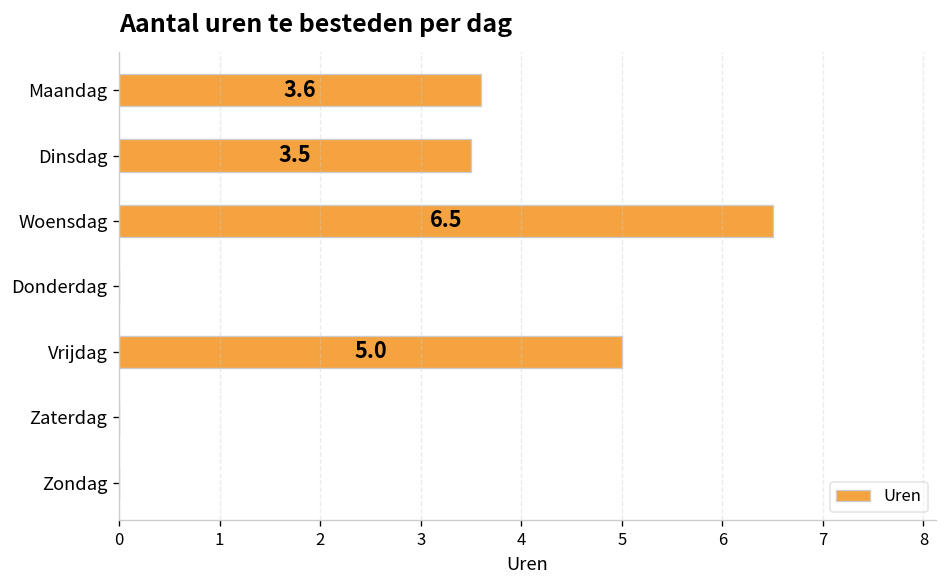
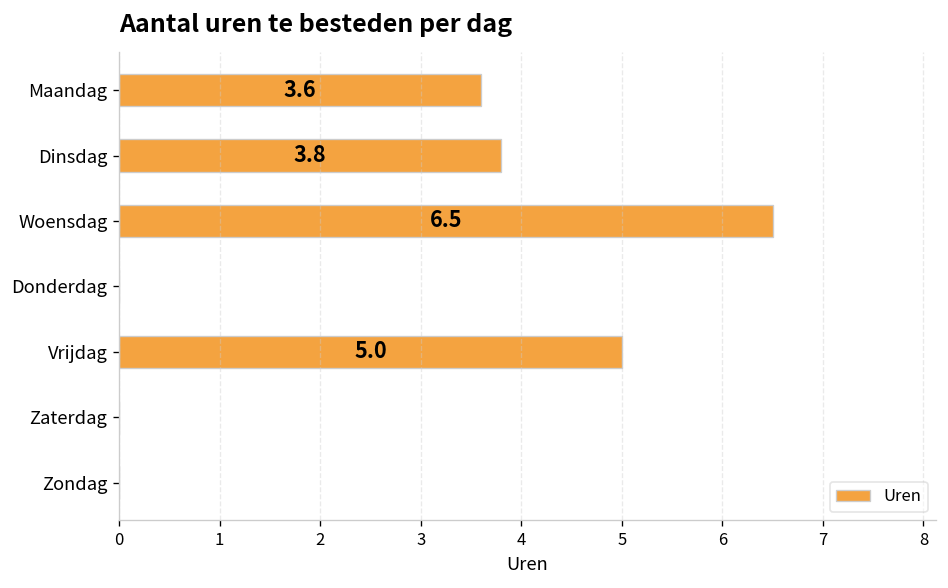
  {
    "Maandag": 3.6,
-   "Dinsdag": 3.5,
+   "Dinsdag": 3.8,
    "Woensdag": 6.5,
    "Vrijdag": 5.0
  }
